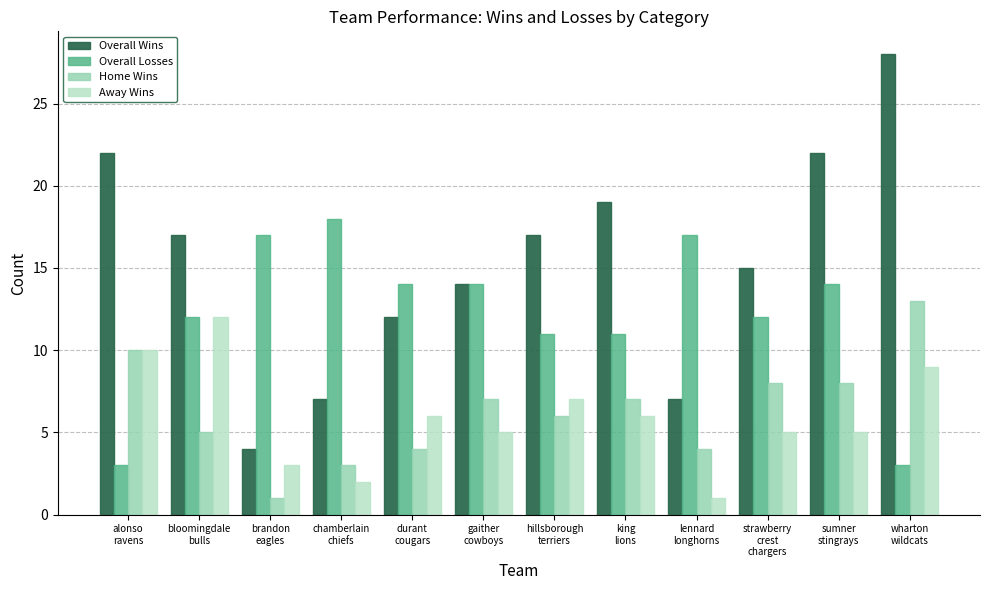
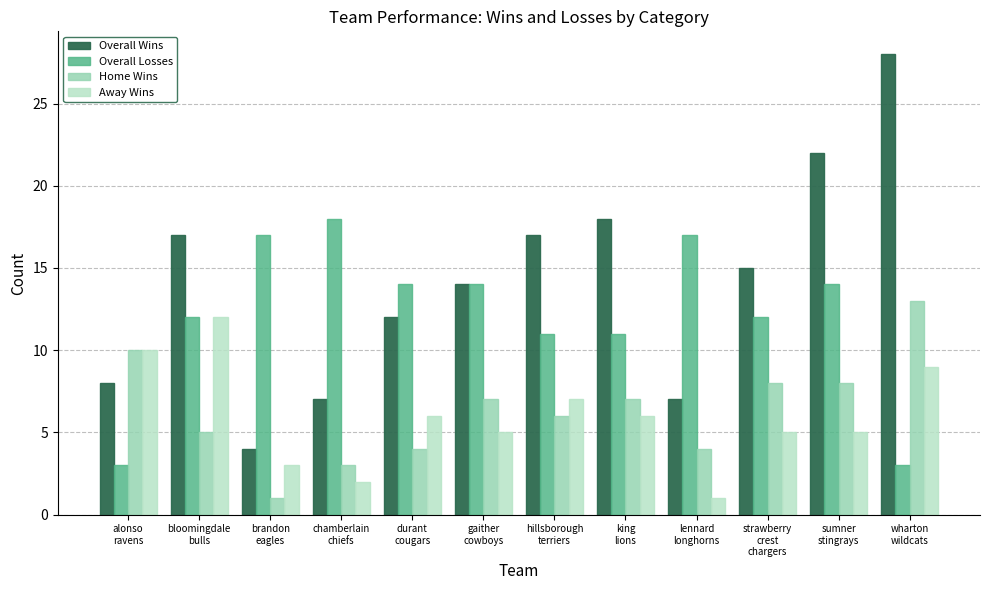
  {
    "Overall Wins": {
-     "alonso ravens": 22,
+     "alonso ravens": 8,
      "bloomingdale bulls": 17,
      "brandon eagles": 4,
      "chamberlain chiefs": 7,
      "durant cougars": 12,
      "gaither cowboys": 14,
      "hillsborough terriers": 17,
-     "king lions": 19,
+     "king lions": 18,
      "lennard longhorns": 7,
      "strawberry crest chargers": 15,
      "sumner stingrays": 22,
      "wharton wildcats": 28
    },
    "Overall Losses": {
      "alonso ravens": 3,
      "bloomingdale bulls": 12,
      "brandon eagles": 17,
      "chamberlain chiefs": 18,
      "durant cougars": 14,
      "gaither cowboys": 14,
      "hillsborough terriers": 11,
      "king lions": 11,
      "lennard longhorns": 17,
      "strawberry crest chargers": 12,
      "sumner stingrays": 14,
      "wharton wildcats": 3
    }
  }
